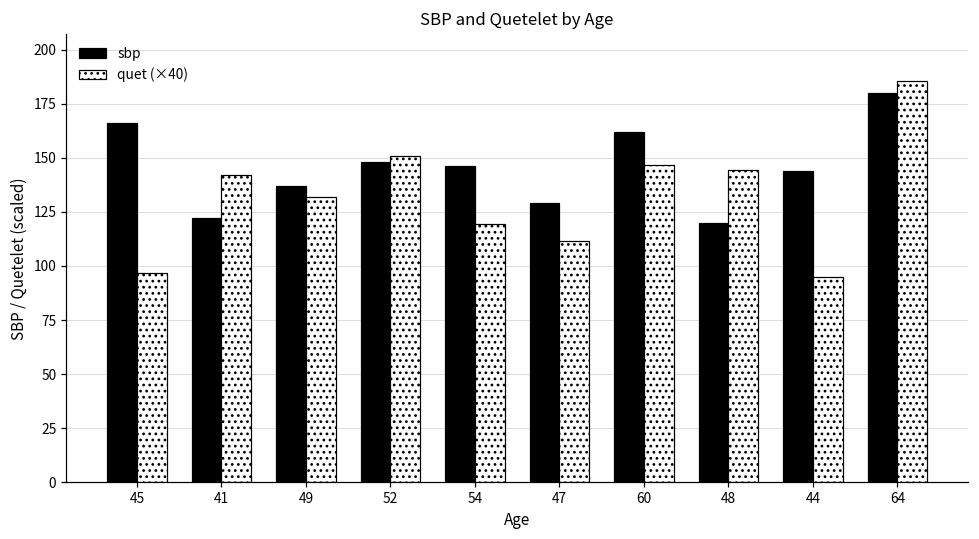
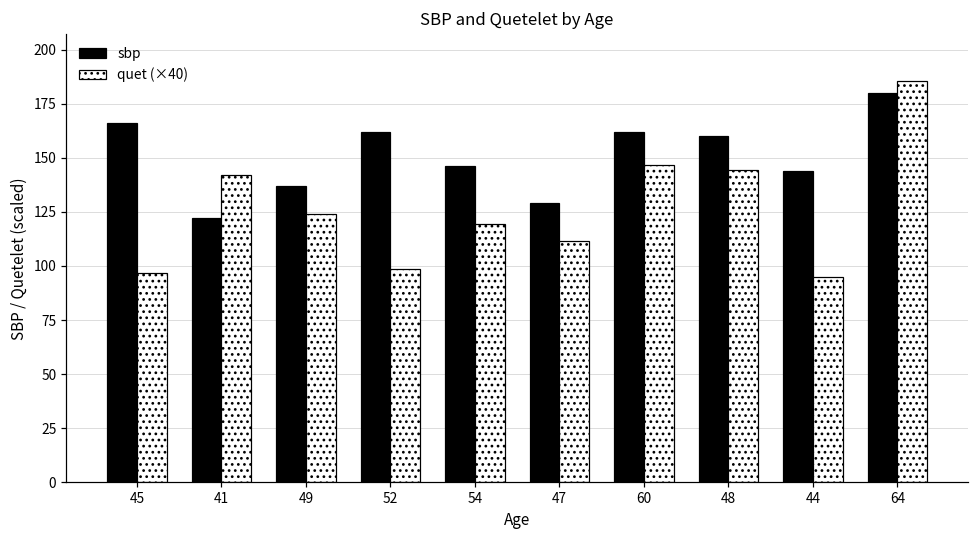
  {
    "sbp": {
      "45": 166,
      "41": 122,
      "49": 137,
-     "52": 148,
+     "52": 162,
      "54": 146,
      "47": 129,
      "60": 162,
-     "48": 120,
+     "48": 160,
      "44": 144,
      "64": 180
    },
    "quet (×40)": {
      "45": 97,
      "41": 142,
-     "49": 132,
-     "52": 151,
+     "49": 124,
+     "52": 98,
      "54": 119,
      "47": 112,
      "60": 147,
      "48": 144,
      "44": 95,
      "64": 185
    }
  }
